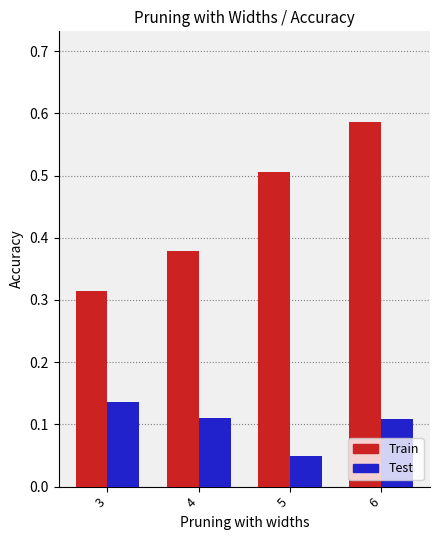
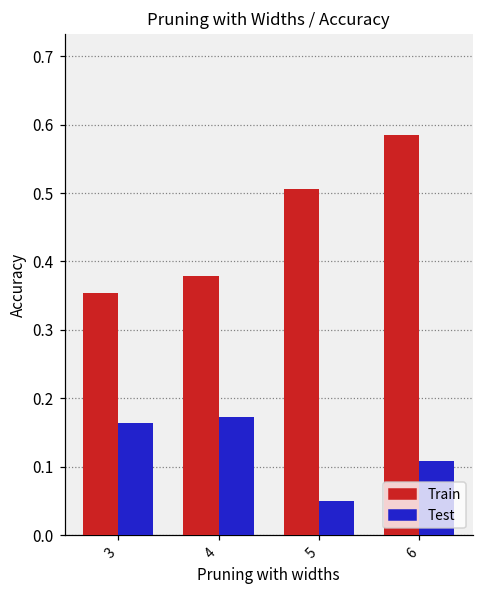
  {
    "Train": {
-     "3": 0.31,
+     "3": 0.35,
      "4": 0.38,
      "5": 0.51,
      "6": 0.59
    },
    "Test": {
-     "3": 0.14,
-     "4": 0.11,
+     "3": 0.16,
+     "4": 0.17,
      "5": 0.05,
      "6": 0.11
    }
  }
